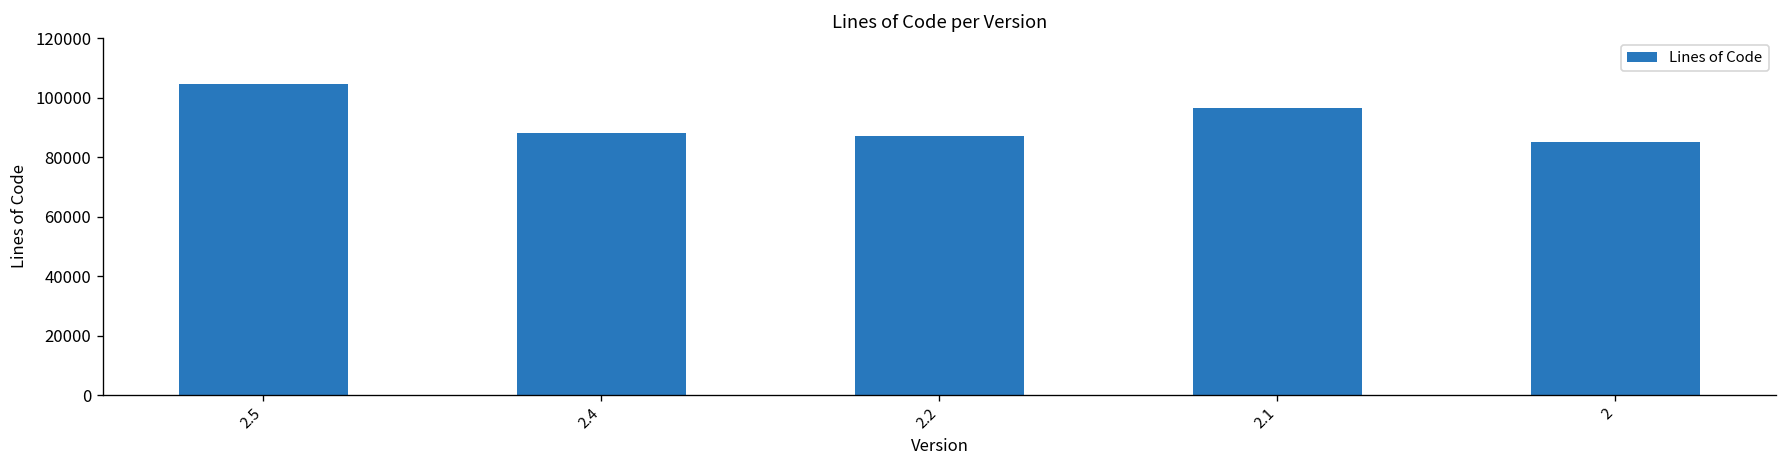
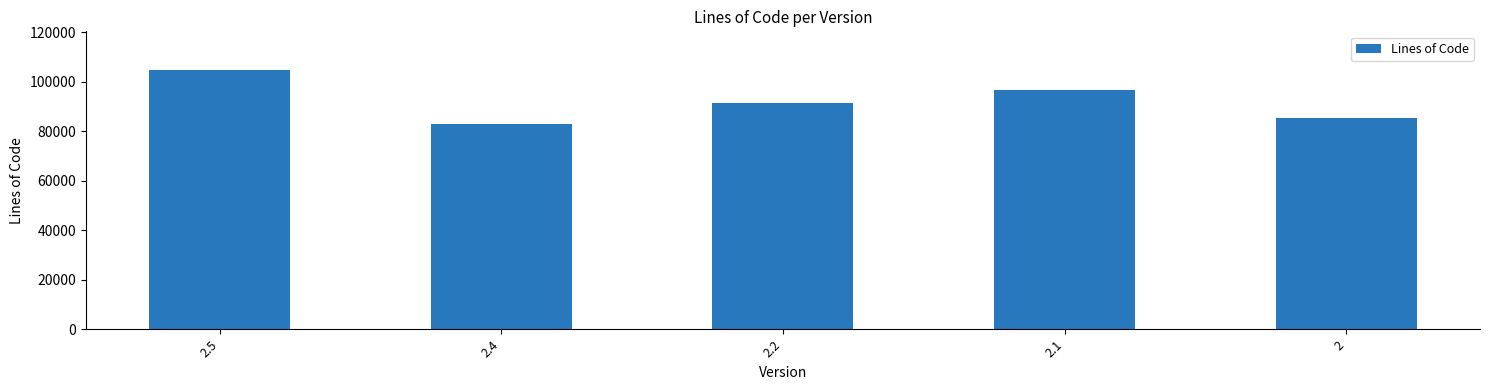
  {
    "2.5": 105000,
-   "2.4": 88000,
-   "2.2": 87000,
+   "2.4": 83000,
+   "2.2": 91000,
    "2.1": 97000,
    "2": 85000
  }
